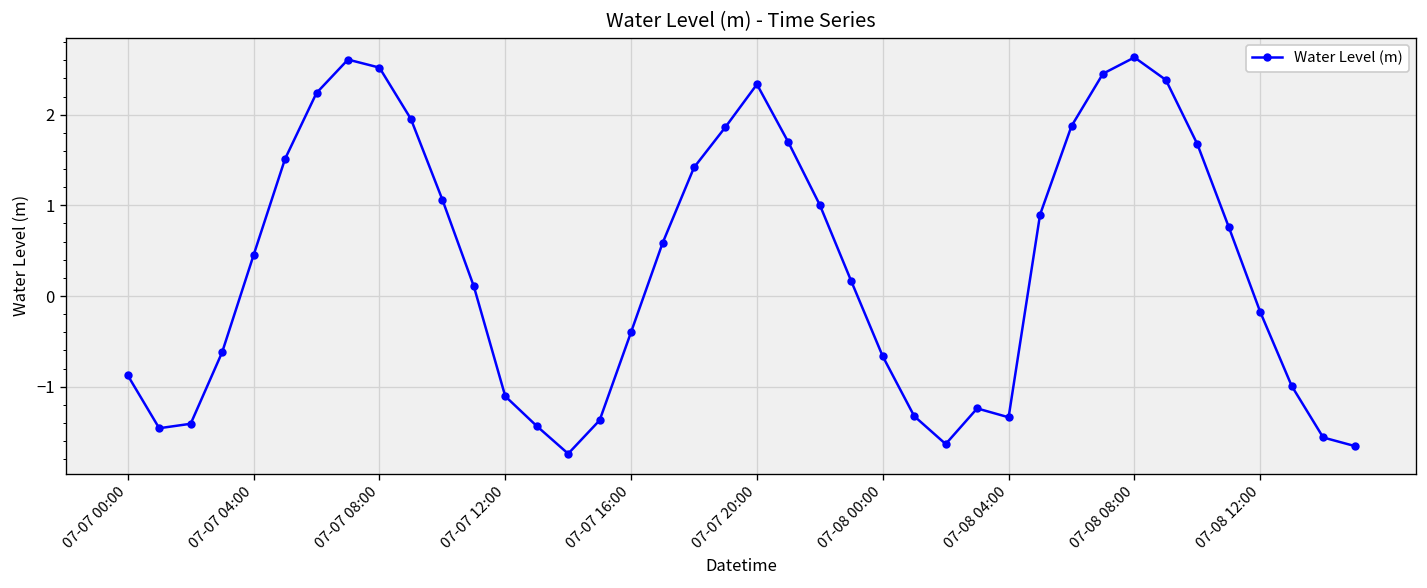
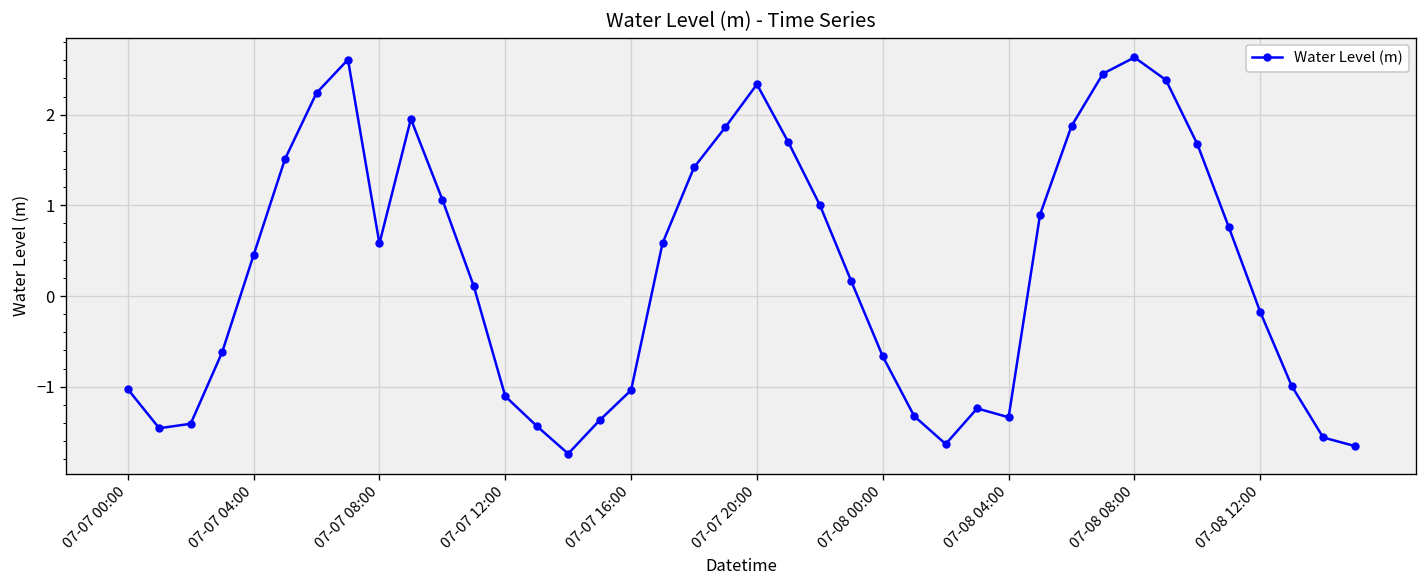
  {
-   "07-07 00:00": -0.9,
+   "07-07 00:00": -1.0,
    "07-07 04:00": 0.5,
-   "07-07 08:00": 2.5,
+   "07-07 08:00": 0.6,
    "07-07 12:00": -1.1,
-   "07-07 16:00": -0.4,
+   "07-07 16:00": -1.0,
    "07-07 20:00": 2.3,
    "07-08 00:00": -0.7,
    "07-08 04:00": -1.3,
    "07-08 08:00": 2.6,
    "07-08 12:00": -0.2
  }
